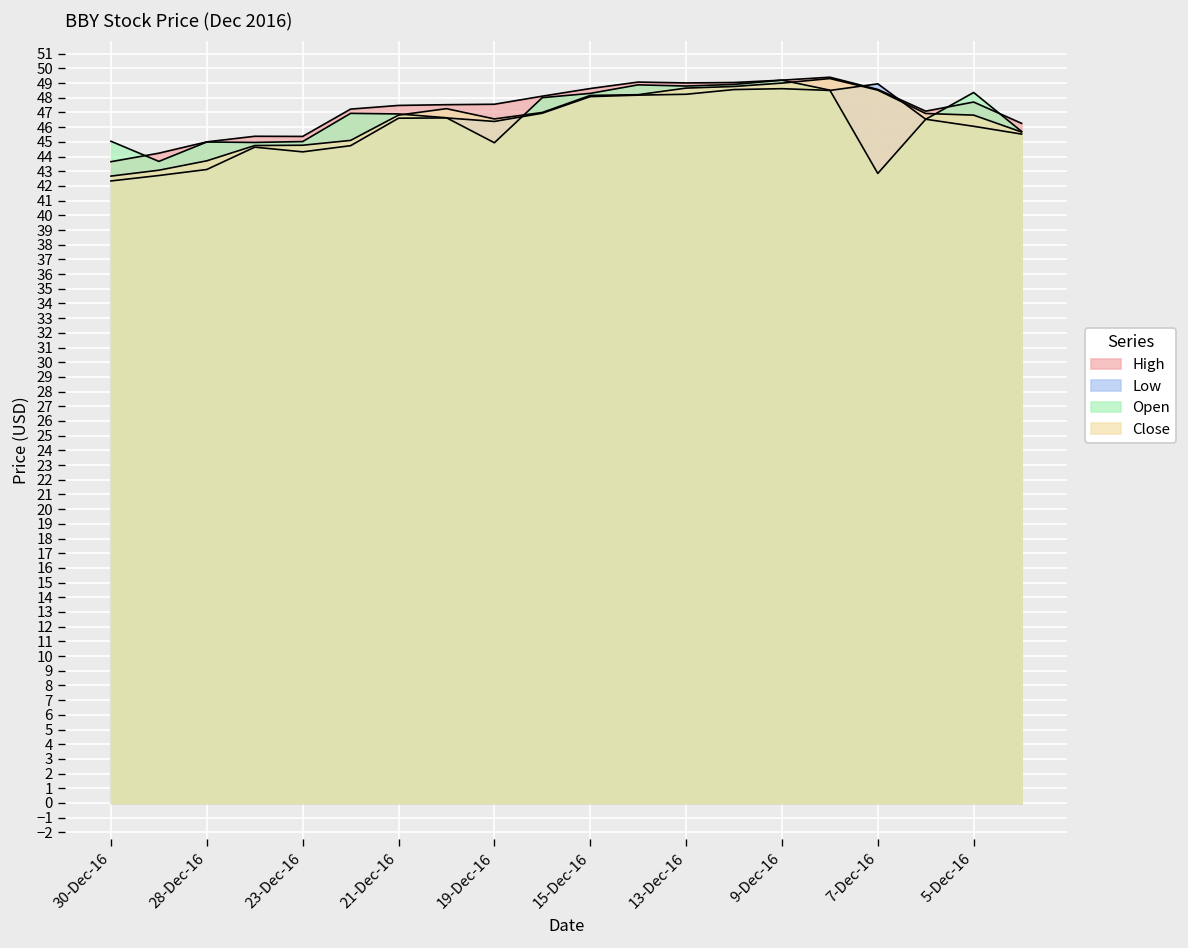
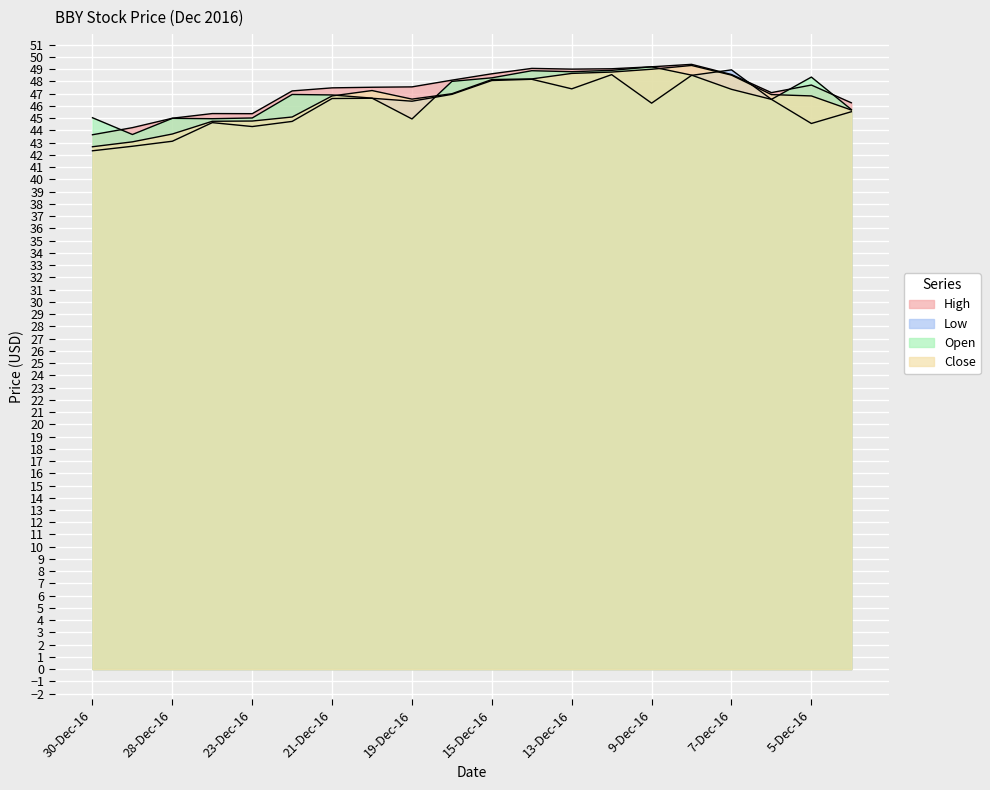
  {
    "Low": {
      "30-Dec-16": 42.3,
      "28-Dec-16": 43.1,
      "23-Dec-16": 44.3,
      "21-Dec-16": 46.6,
-     "13-Dec-16": 48.2,
-     "9-Dec-16": 48.6,
+     "13-Dec-16": 47.4,
+     "9-Dec-16": 46.2,
      "7-Dec-16": 49.0,
-     "5-Dec-16": 46.1
+     "5-Dec-16": 44.6
    },
    "Open": {
      "30-Dec-16": 45.0,
      "23-Dec-16": 45.0,
      "19-Dec-16": 44.9,
-     "7-Dec-16": 42.9,
+     "7-Dec-16": 47.4,
      "5-Dec-16": 48.4
    }
  }
